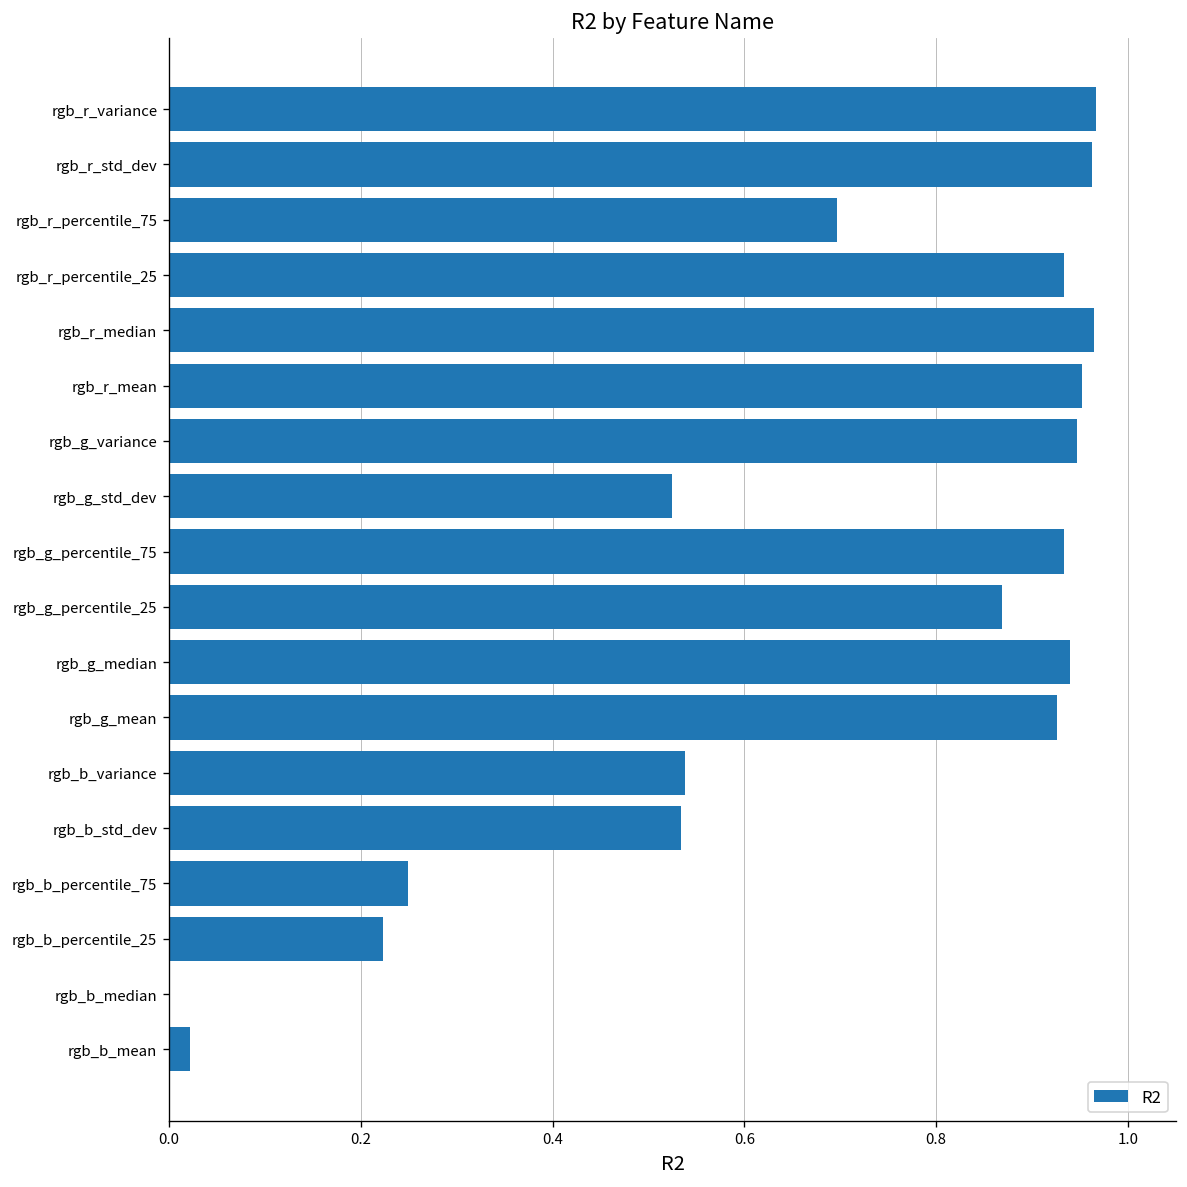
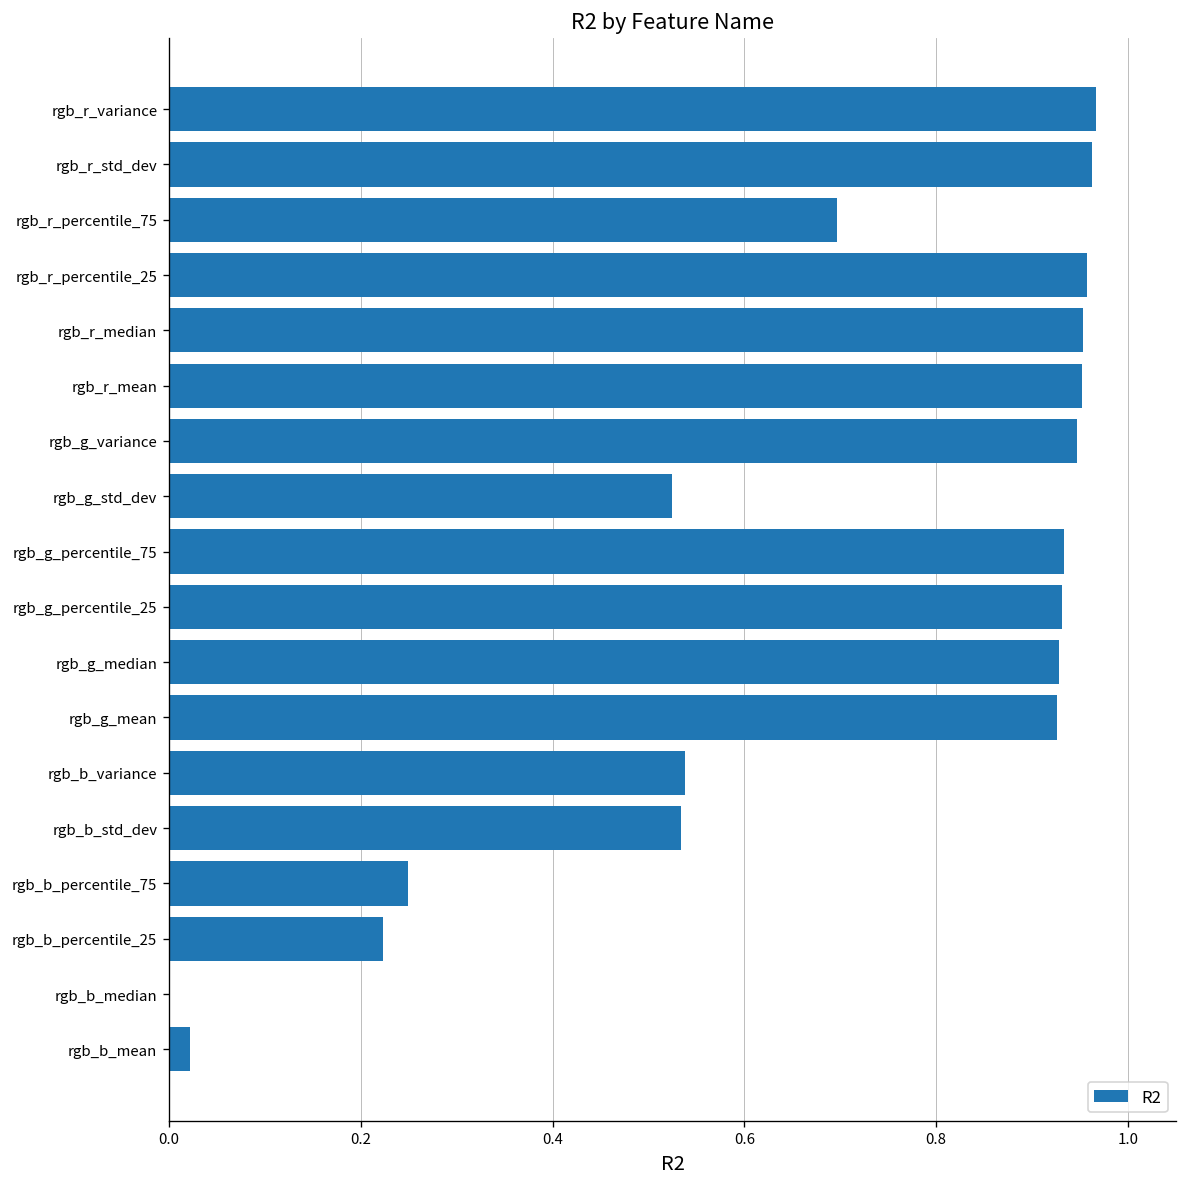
  {
    "rgb_r_variance": 0.97,
    "rgb_r_std_dev": 0.96,
    "rgb_r_percentile_75": 0.70,
-   "rgb_r_percentile_25": 0.93,
-   "rgb_r_median": 0.96,
+   "rgb_r_percentile_25": 0.96,
+   "rgb_r_median": 0.95,
    "rgb_r_mean": 0.95,
    "rgb_g_variance": 0.95,
    "rgb_g_std_dev": 0.52,
    "rgb_g_percentile_75": 0.93,
-   "rgb_g_percentile_25": 0.87,
-   "rgb_g_median": 0.94,
+   "rgb_g_percentile_25": 0.93,
+   "rgb_g_median": 0.93,
    "rgb_g_mean": 0.93,
    "rgb_b_variance": 0.54,
    "rgb_b_std_dev": 0.53,
    "rgb_b_percentile_75": 0.25,
    "rgb_b_percentile_25": 0.22,
    "rgb_b_mean": 0.02
  }
